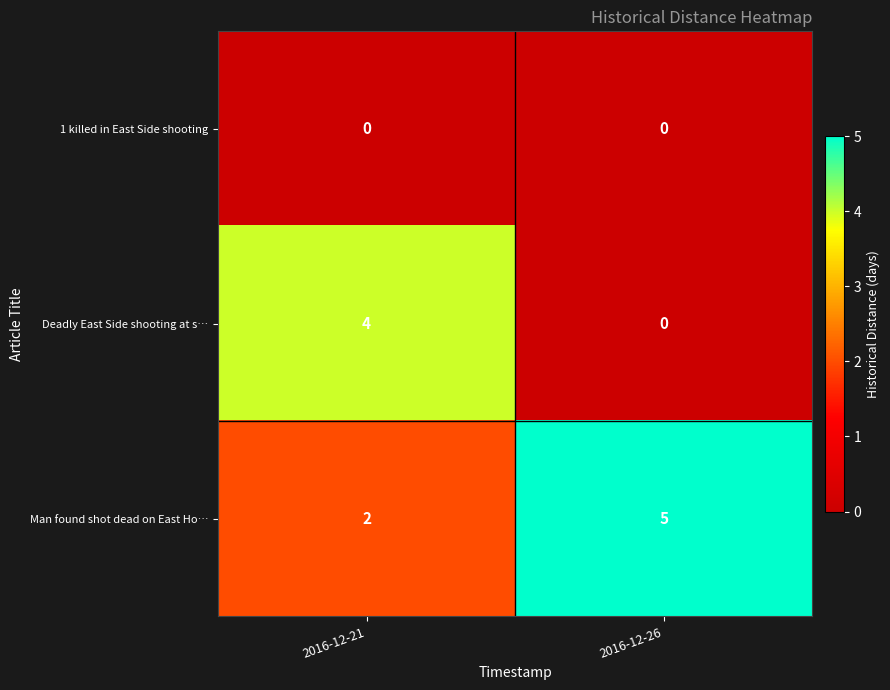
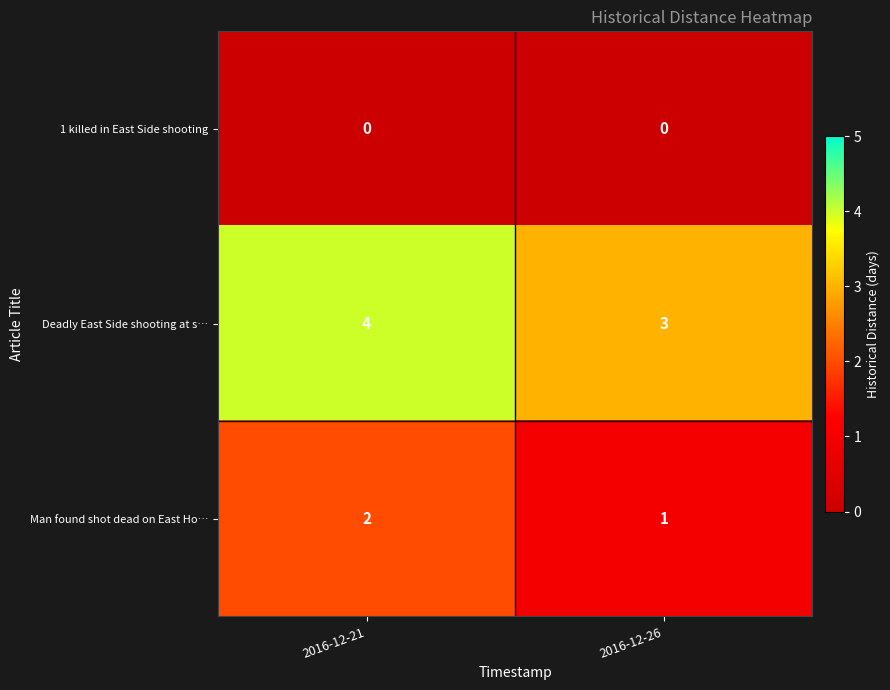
  {
    "1 killed in East Side shooting": {
      "2016-12-21": 0,
      "2016-12-26": 0
    },
    "Deadly East Side shooting at s…": {
      "2016-12-21": 4,
-     "2016-12-26": 0
+     "2016-12-26": 3
    },
    "Man found shot dead on East Ho…": {
      "2016-12-21": 2,
-     "2016-12-26": 5
+     "2016-12-26": 1
    }
  }
